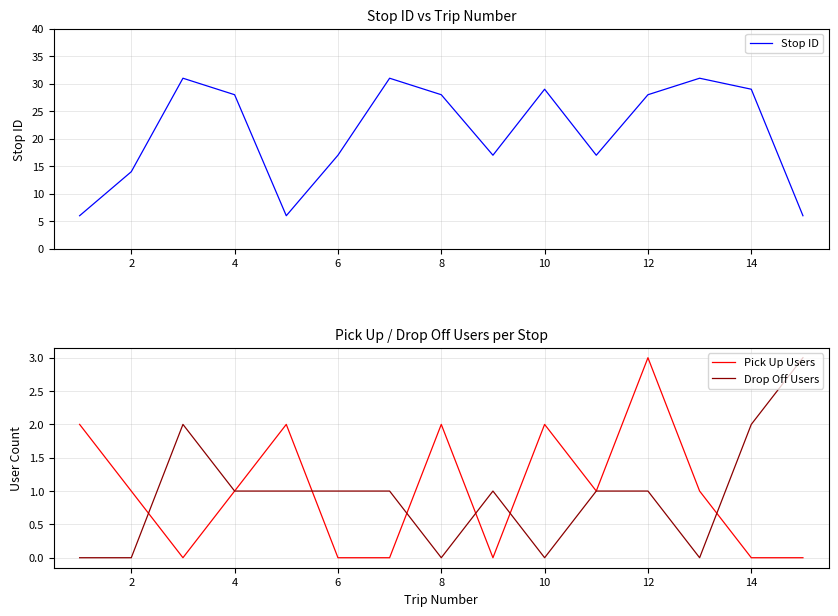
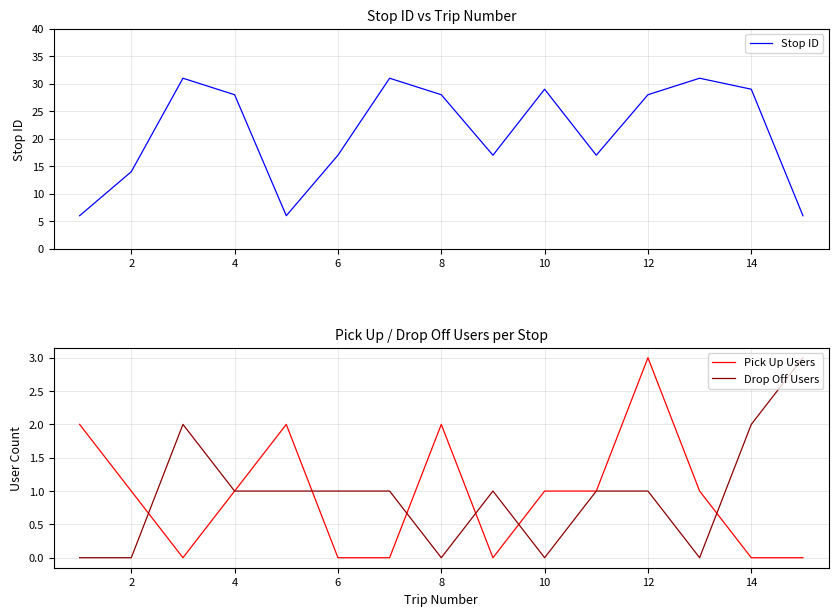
  {
    "Stop ID vs Trip Number": {
      "2": 14,
      "4": 28,
      "6": 17,
      "8": 28,
      "10": 29,
      "12": 28,
      "14": 29
    },
    "Pick Up / Drop Off Users per Stop": {
      "Pick Up Users": {
        "2": 1,
        "6": 0,
        "8": 2,
-       "10": 2,
+       "10": 1,
        "12": 3,
        "14": 0
      },
      "Drop Off Users": {
        "2": 0,
        "6": 1,
        "8": 0,
        "10": 0,
        "12": 1,
        "14": 2
      }
    }
  }
